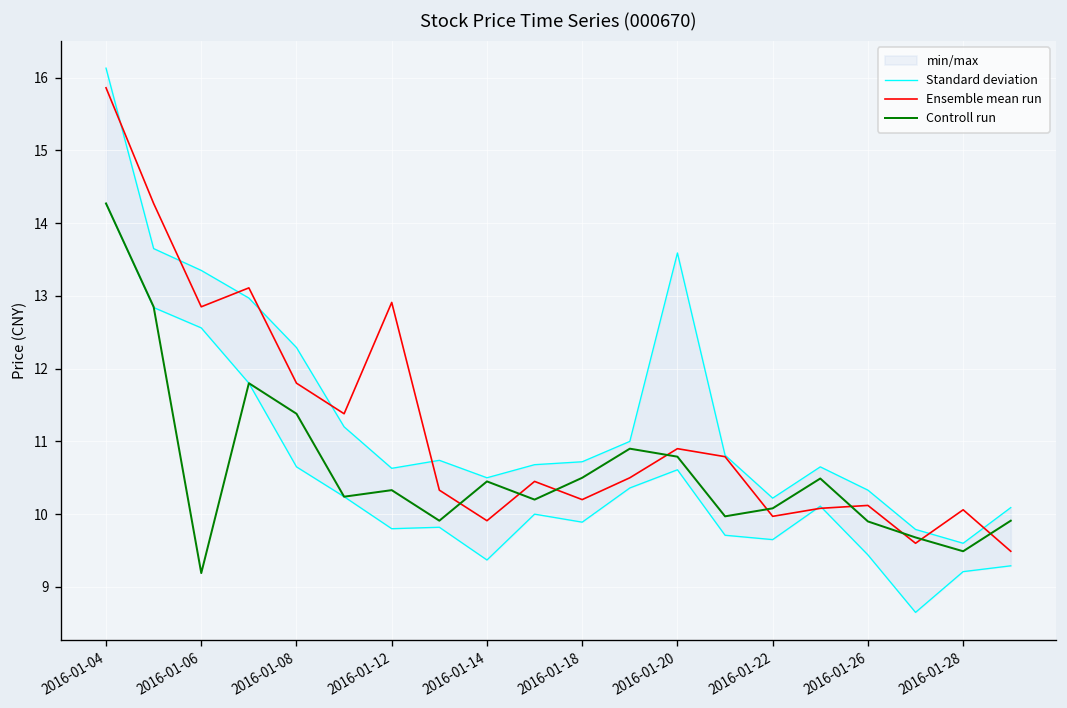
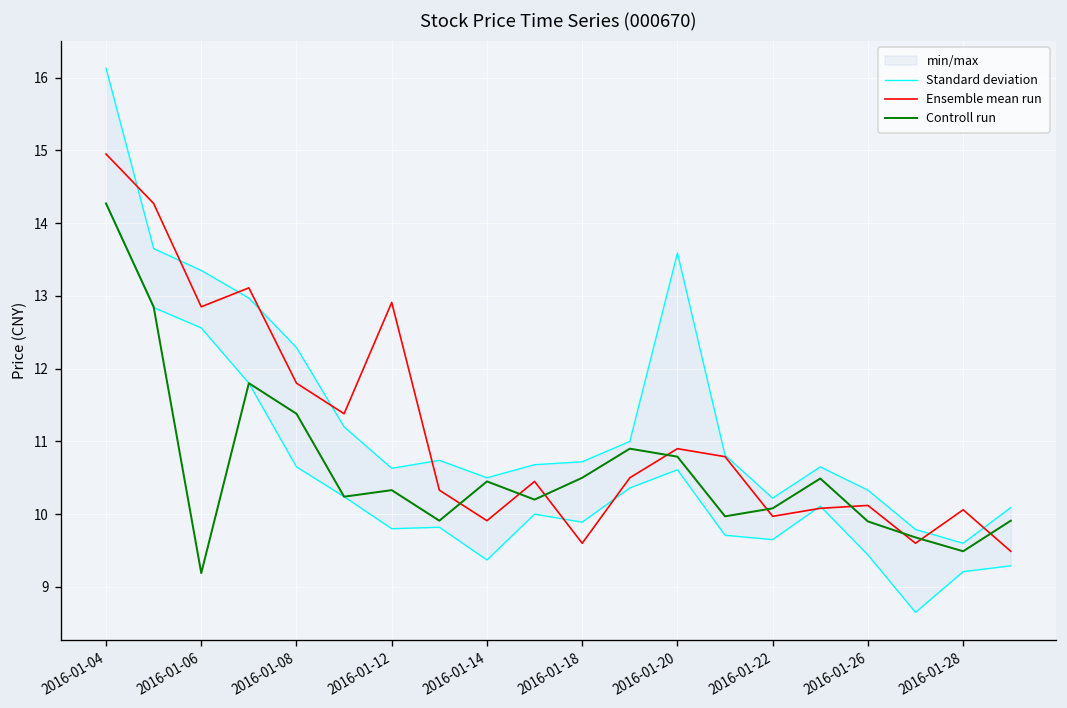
  {
    "min/max": {
      "2016-01-04": 16.1,
      "2016-01-06": 13.4,
      "2016-01-08": 12.3,
      "2016-01-12": 10.6,
      "2016-01-14": 10.5,
      "2016-01-18": 10.7,
      "2016-01-20": 13.6,
      "2016-01-22": 10.2,
      "2016-01-26": 10.3,
      "2016-01-28": 9.6
    },
    "Ensemble mean run": {
-     "2016-01-04": 15.9,
+     "2016-01-04": 15.0,
      "2016-01-06": 12.9,
      "2016-01-08": 11.8,
      "2016-01-12": 12.9,
      "2016-01-14": 9.9,
-     "2016-01-18": 10.2,
+     "2016-01-18": 9.6,
      "2016-01-20": 10.9,
      "2016-01-22": 10.0,
      "2016-01-26": 10.1,
      "2016-01-28": 10.1
    },
    "Controll run": {
      "2016-01-06": 9.2,
      "2016-01-08": 11.4,
      "2016-01-12": 10.3,
      "2016-01-14": 10.5,
      "2016-01-18": 10.5,
      "2016-01-20": 10.8,
      "2016-01-22": 10.1,
      "2016-01-26": 9.9,
      "2016-01-28": 9.5
    }
  }
